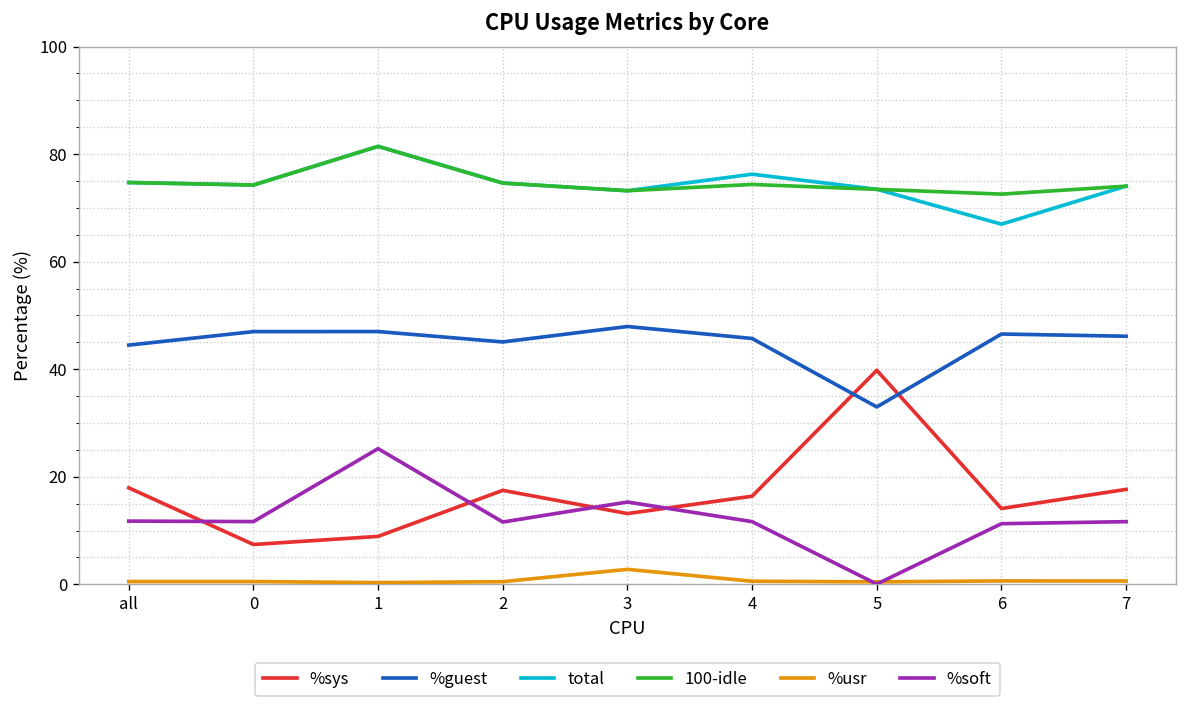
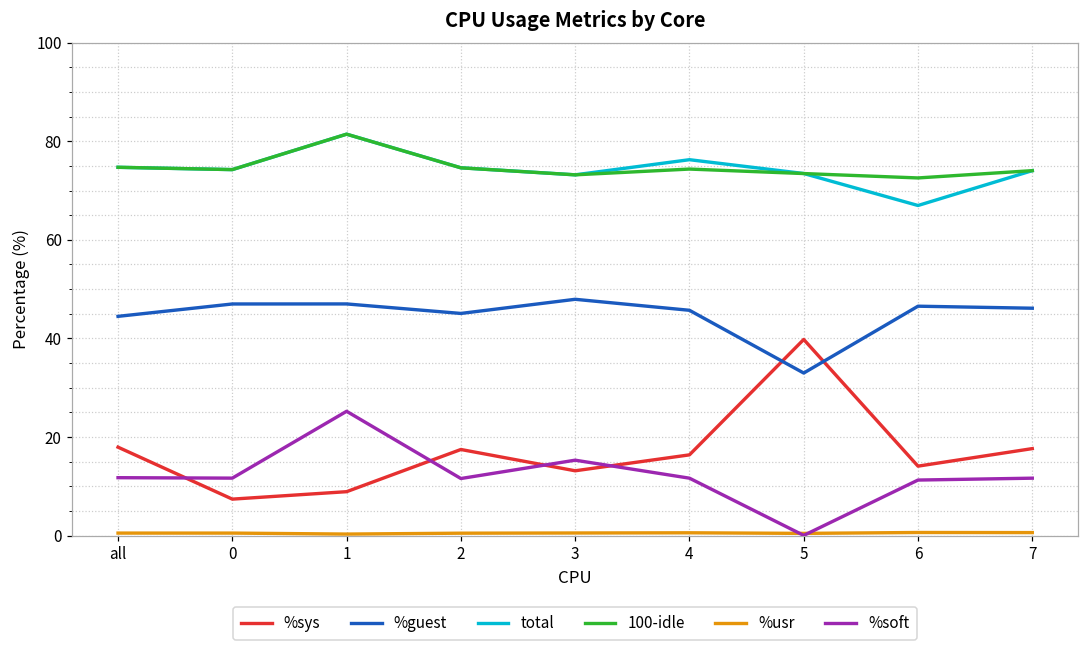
  {
    "%sys": {
      "all": 18,
      "0": 7,
      "1": 9,
      "2": 17,
      "3": 13,
      "4": 16,
      "5": 40,
      "6": 14,
      "7": 18
    },
    "%guest": {
      "all": 44,
      "0": 47,
      "1": 47,
      "2": 45,
      "3": 48,
      "4": 46,
      "5": 33,
      "6": 47,
      "7": 46
    },
    "total": {
      "4": 76,
      "6": 67
    },
    "100-idle": {
      "4": 74,
      "6": 73
    },
    "%usr": {
      "all": 1,
      "0": 1,
      "1": 0,
      "2": 0,
-     "3": 3,
+     "3": 1,
      "4": 1,
      "6": 1,
      "7": 1
    },
    "%soft": {
      "all": 12,
      "0": 12,
      "1": 25,
      "2": 12,
      "3": 15,
      "4": 12,
      "6": 11,
      "7": 12
    }
  }
